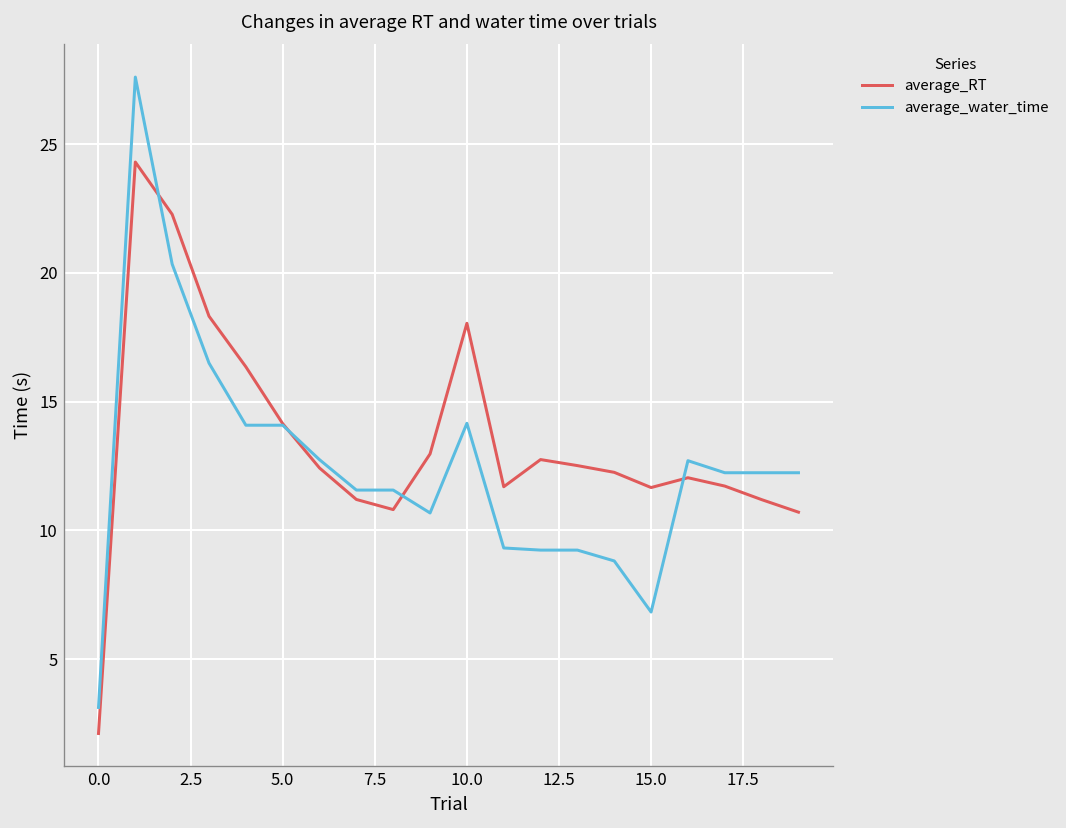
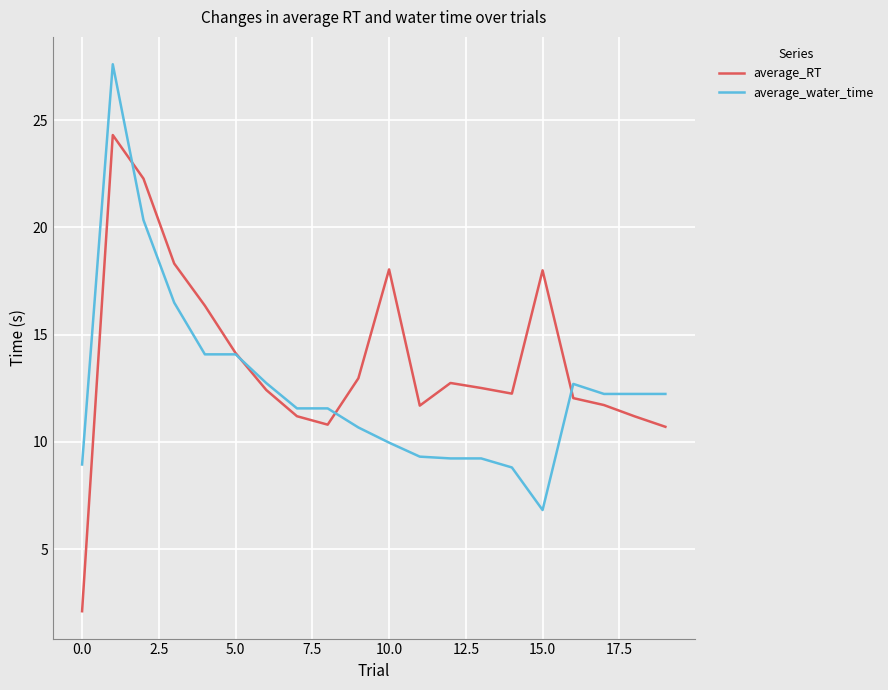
  {
    "average_RT": {
      "0.0": 2.1,
      "10.0": 18.0,
-     "15.0": 11.7
+     "15.0": 18.0
    },
    "average_water_time": {
-     "0.0": 3.1,
-     "10.0": 14.2,
+     "0.0": 9.0,
+     "10.0": 10.0,
      "15.0": 6.8
    }
  }
